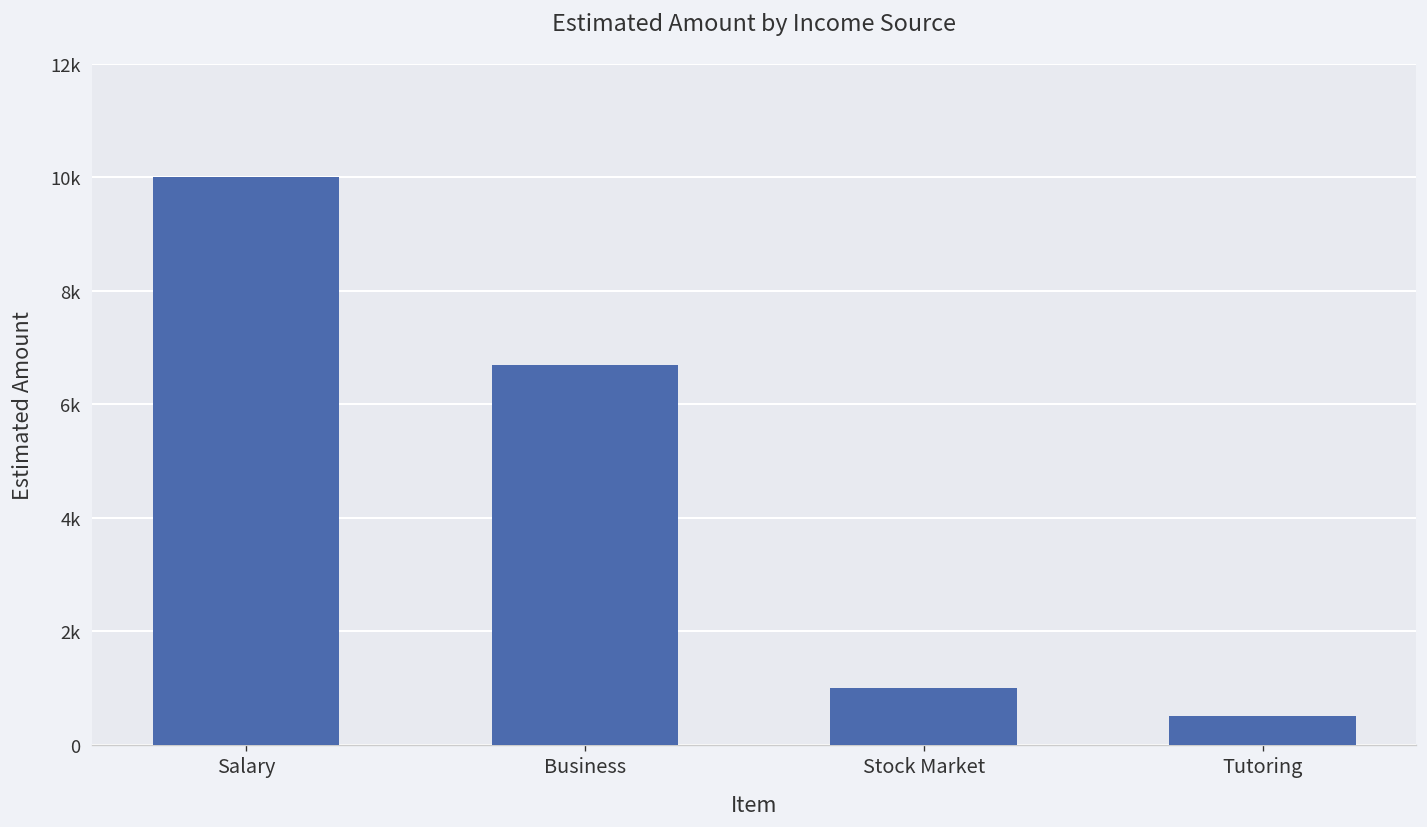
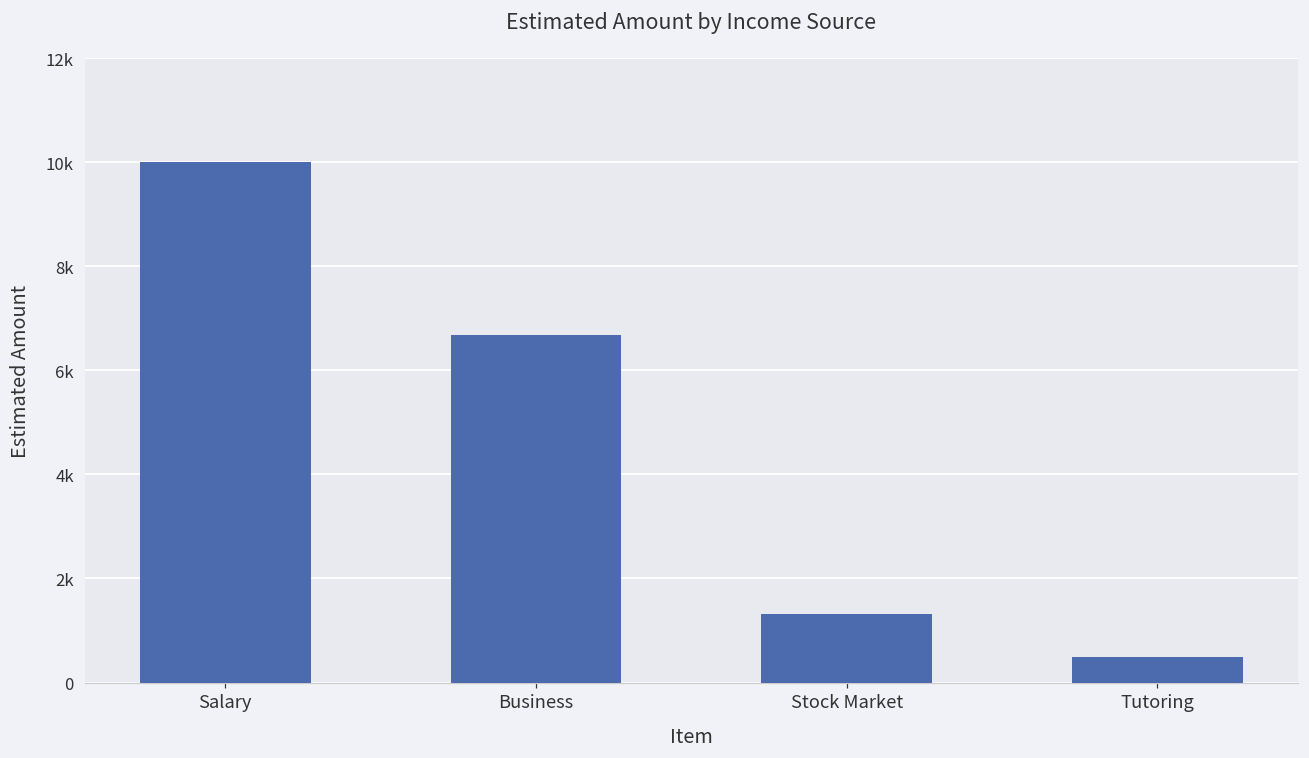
  {
    "Salary": 10000,
    "Business": 6700,
-   "Stock Market": 1000,
+   "Stock Market": 1300,
    "Tutoring": 500
  }
